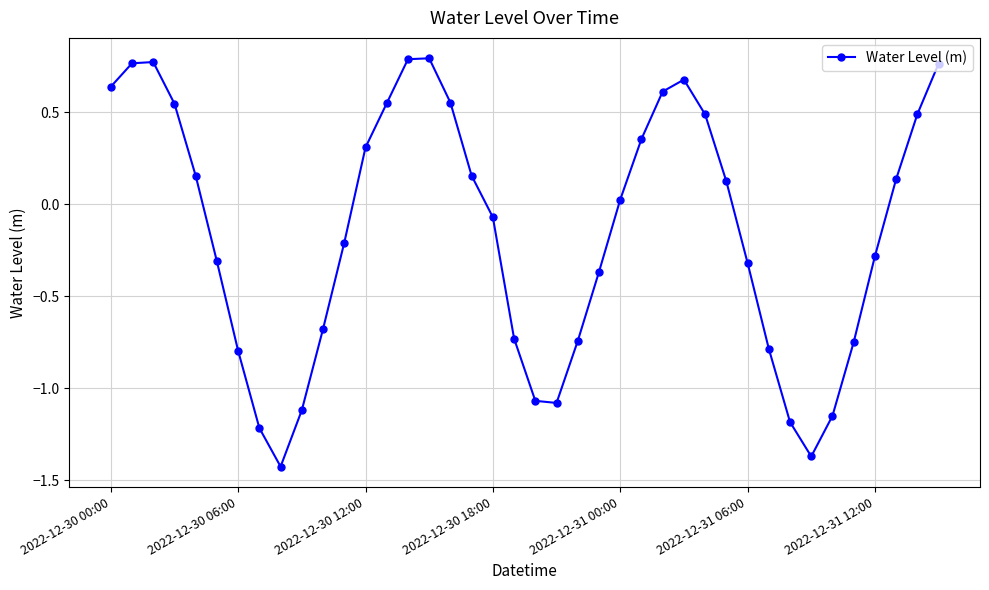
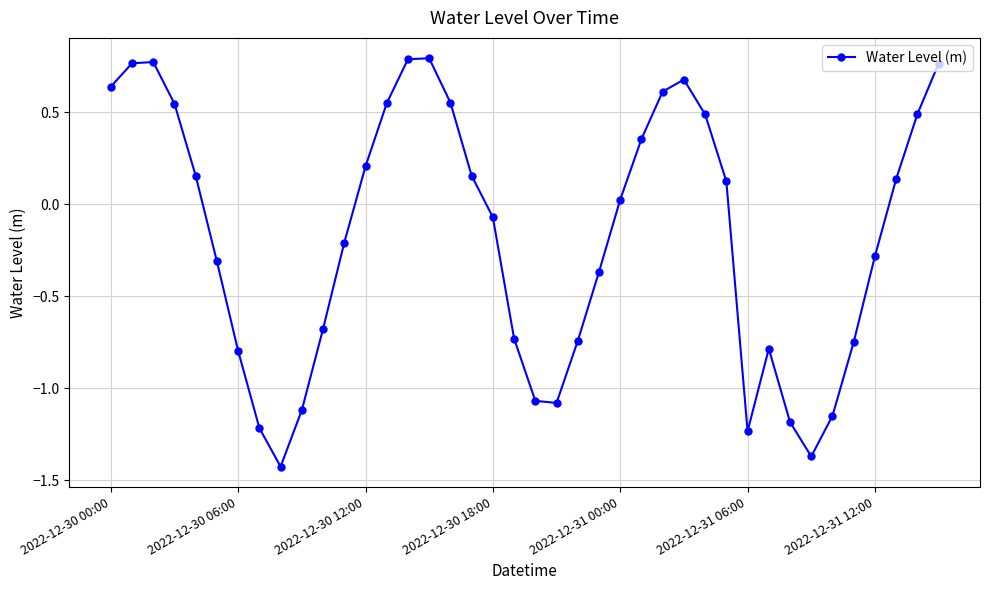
  {
    "2022-12-30 00:00": 0.64,
    "2022-12-30 06:00": -0.80,
-   "2022-12-30 12:00": 0.31,
+   "2022-12-30 12:00": 0.21,
    "2022-12-30 18:00": -0.07,
    "2022-12-31 00:00": 0.02,
-   "2022-12-31 06:00": -0.32,
+   "2022-12-31 06:00": -1.23,
    "2022-12-31 12:00": -0.28
  }
